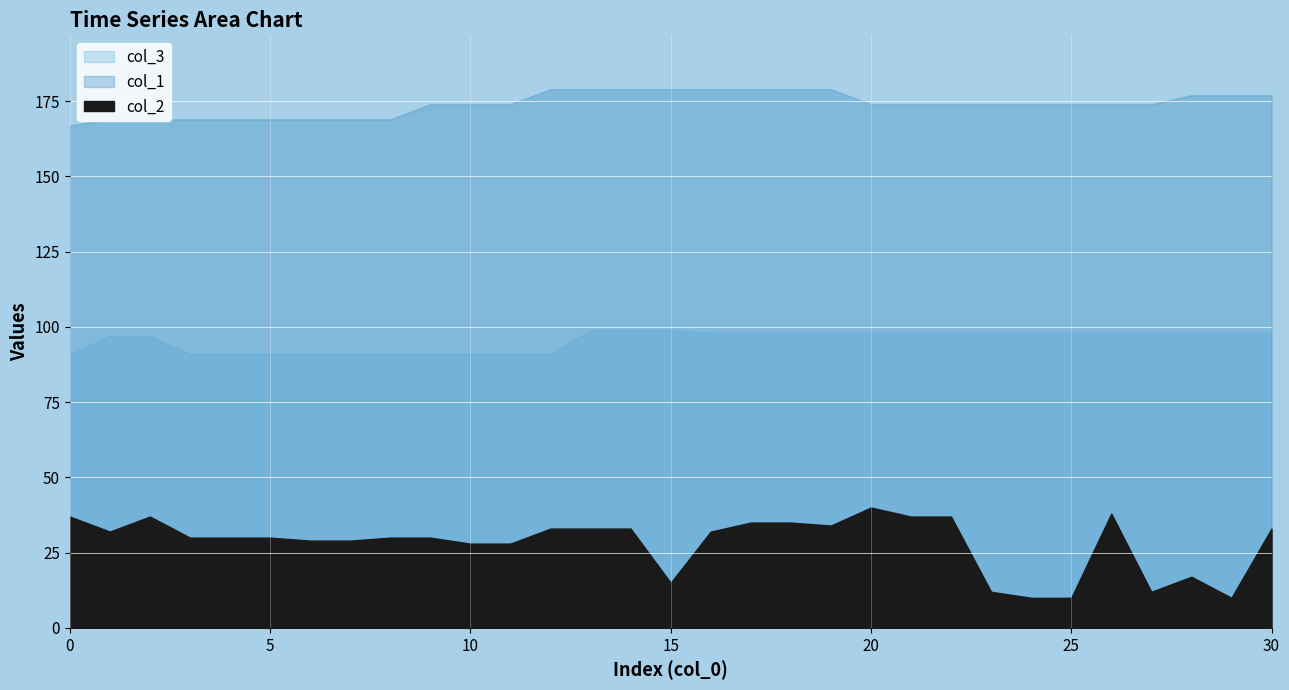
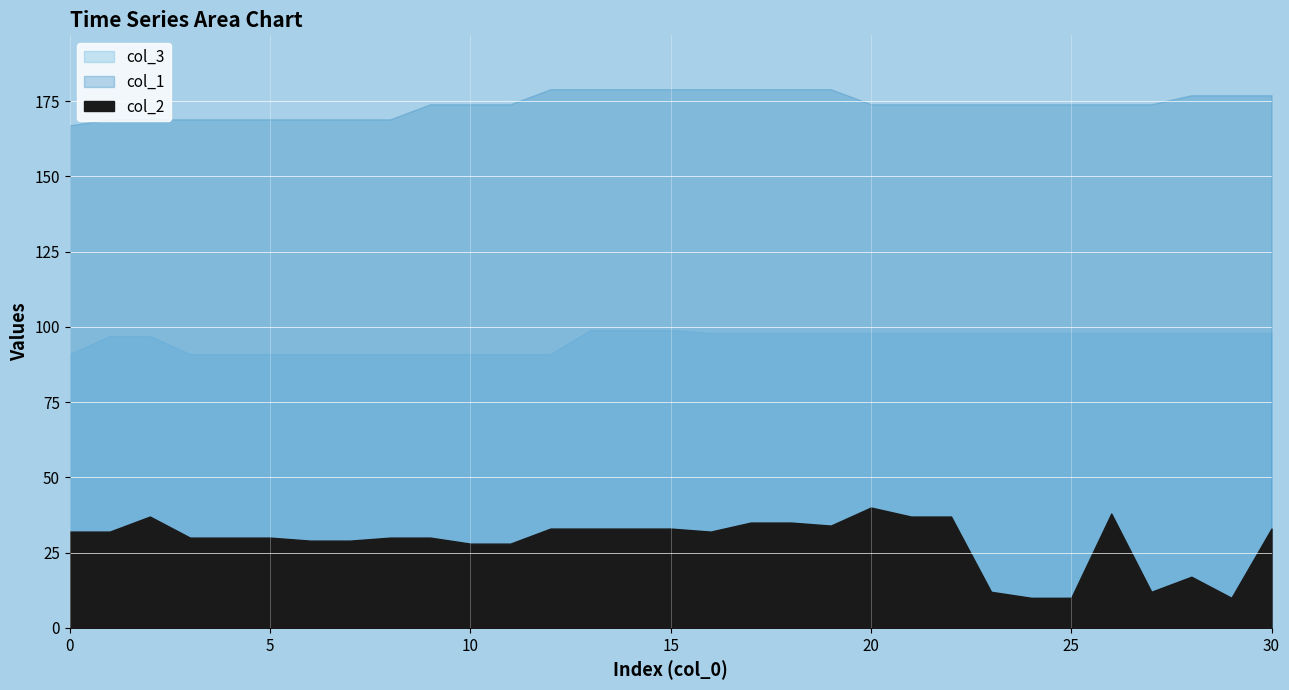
  {
    "col_2": {
-     "0": 37,
+     "0": 32,
      "5": 30,
      "10": 28,
-     "15": 15,
+     "15": 33,
      "20": 40,
      "25": 10,
      "30": 33
    }
  }
